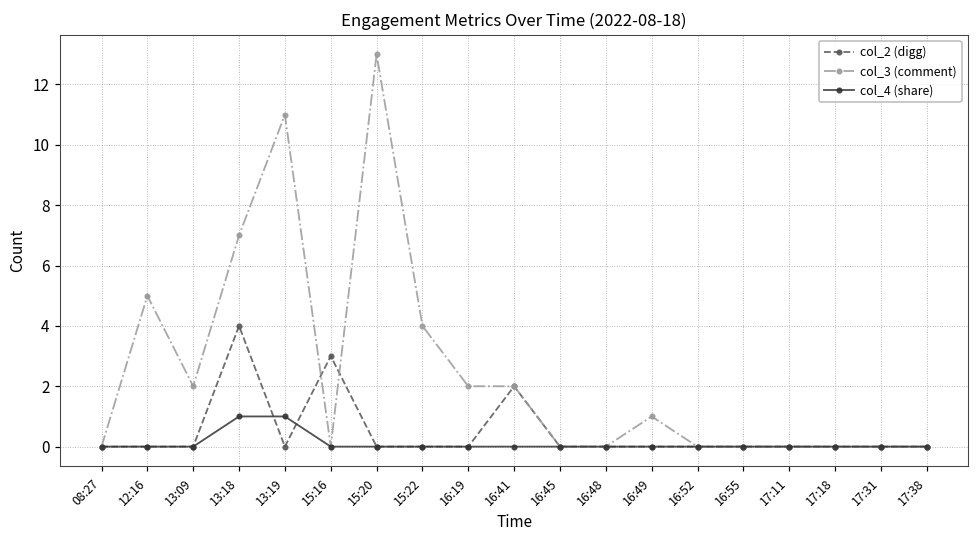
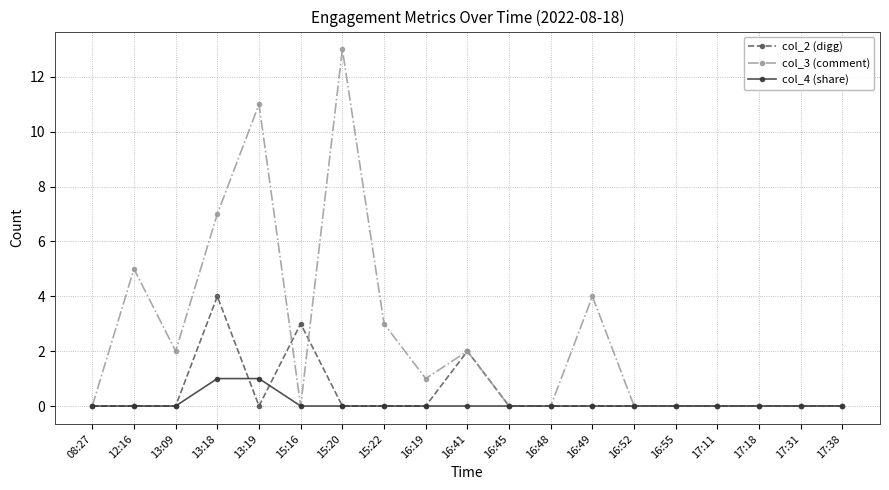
  {
    "col_3 (comment)": {
      "12:16": 5,
      "13:09": 2,
      "13:18": 7,
      "13:19": 11,
      "15:20": 13,
-     "15:22": 4,
-     "16:19": 2,
-     "16:49": 1
+     "15:22": 3,
+     "16:19": 1,
+     "16:49": 4
    }
  }
